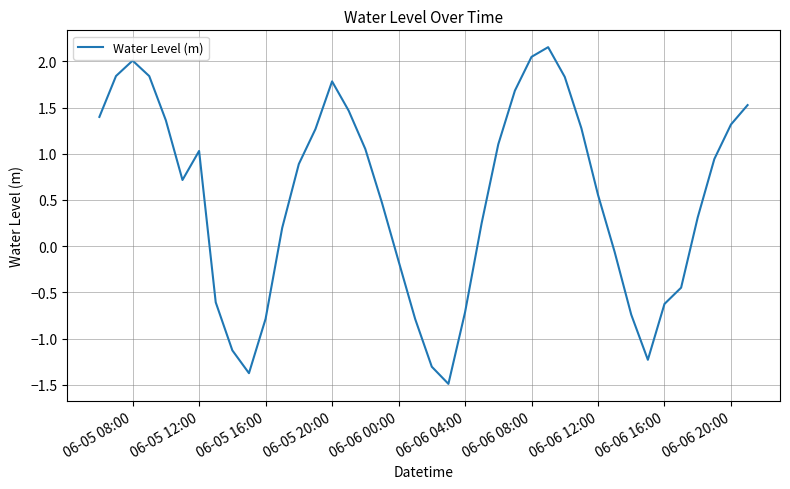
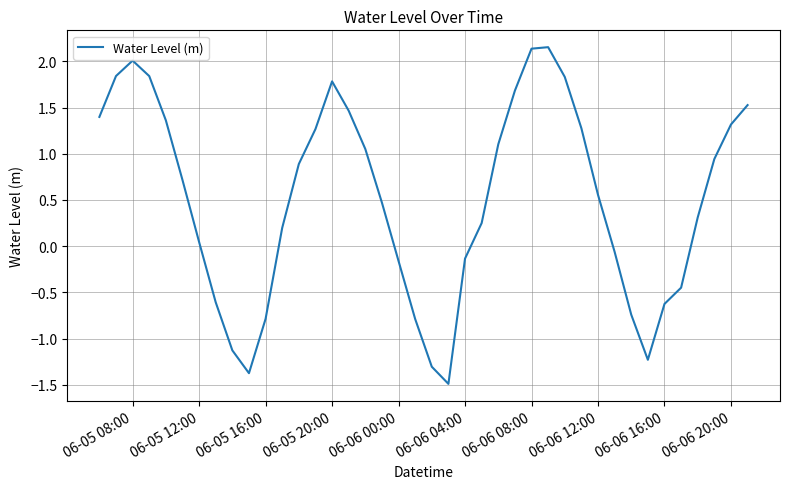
  {
    "06-05 08:00": 2.0,
-   "06-05 12:00": 1.0,
+   "06-05 12:00": 0.0,
    "06-05 16:00": -0.8,
    "06-05 20:00": 1.8,
    "06-06 00:00": -0.2,
-   "06-06 04:00": -0.7,
-   "06-06 08:00": 2.0,
+   "06-06 04:00": -0.1,
+   "06-06 08:00": 2.1,
    "06-06 12:00": 0.6,
    "06-06 16:00": -0.6,
    "06-06 20:00": 1.3
  }
